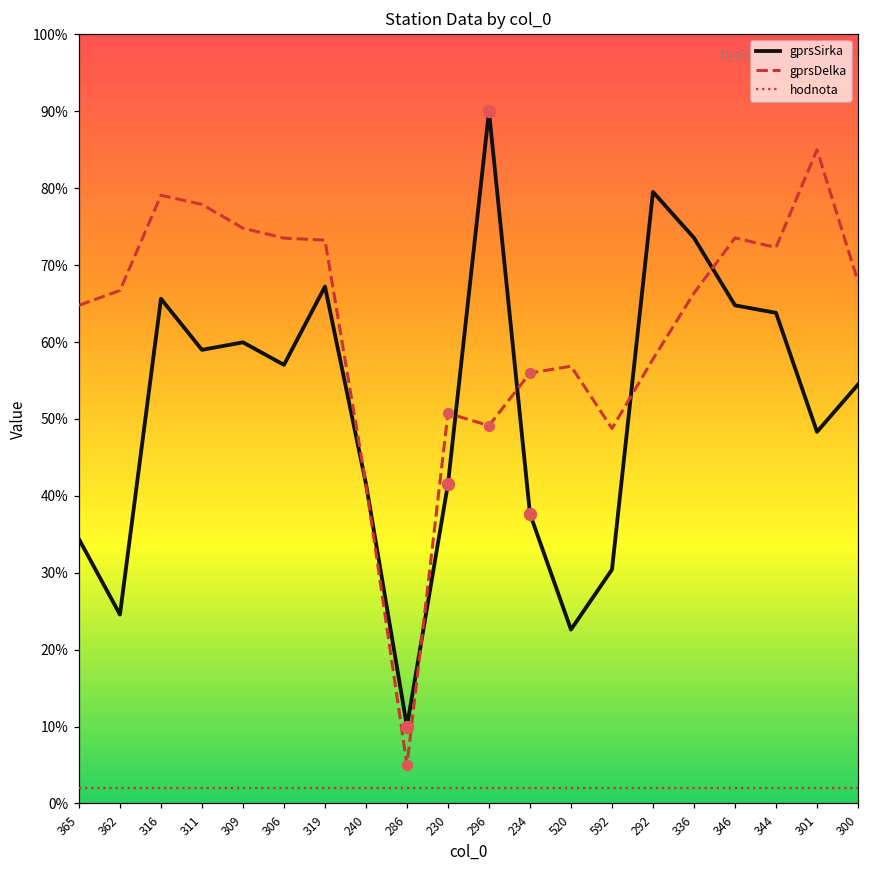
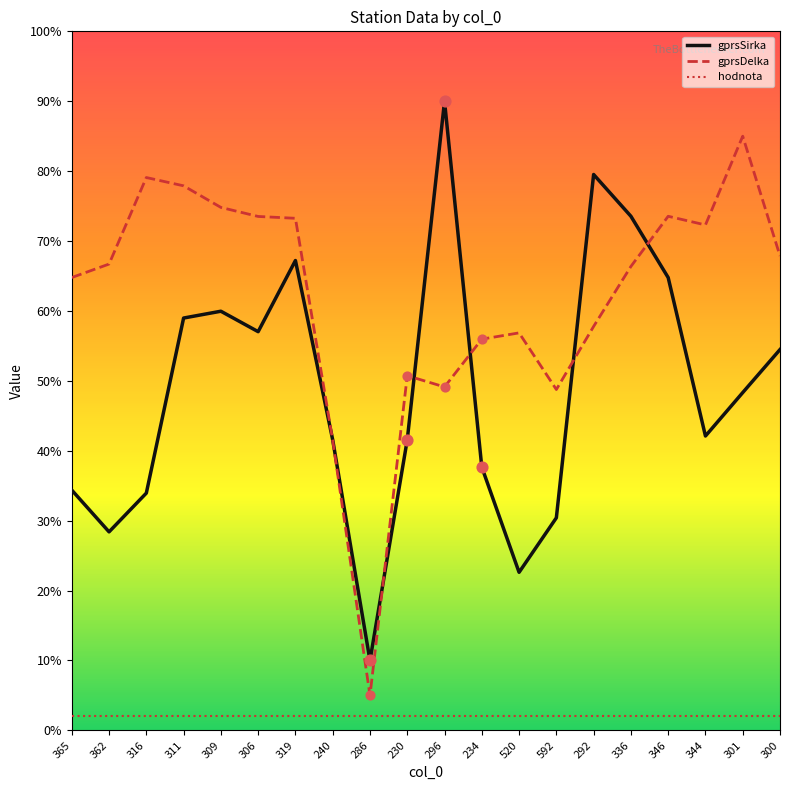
  {
    "gprsSirka": {
      "365": "34%",
-     "362": "25%",
-     "316": "66%",
+     "362": "28%",
+     "316": "34%",
      "311": "59%",
      "309": "60%",
      "306": "57%",
      "319": "67%",
      "520": "23%",
      "592": "30%",
      "292": "80%",
      "336": "74%",
      "346": "65%",
-     "344": "64%",
+     "344": "42%",
      "301": "48%",
      "300": "54%"
    }
  }
